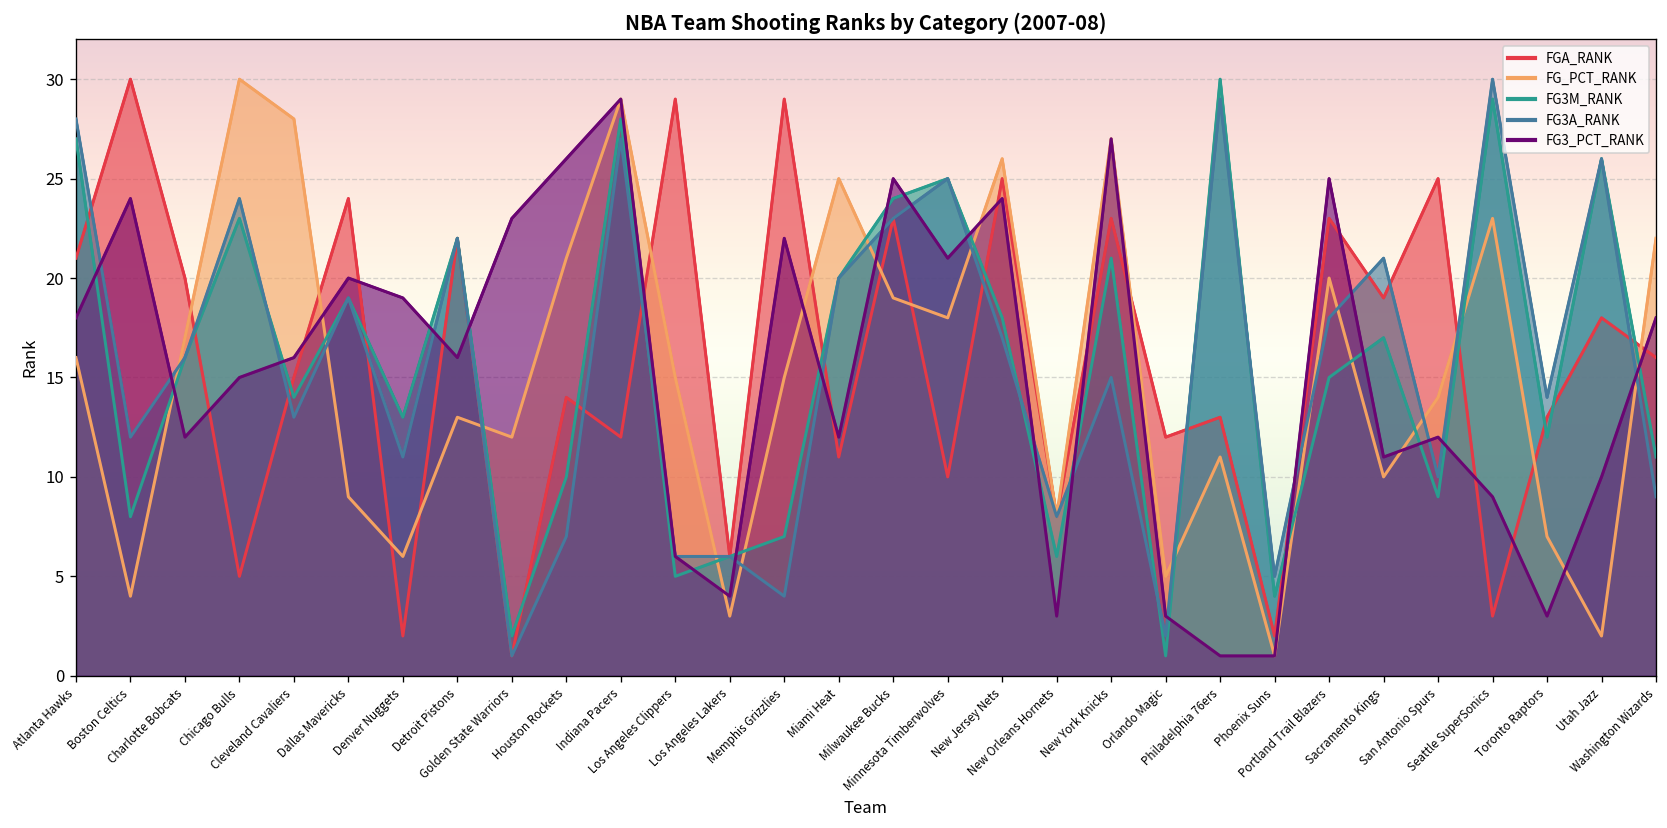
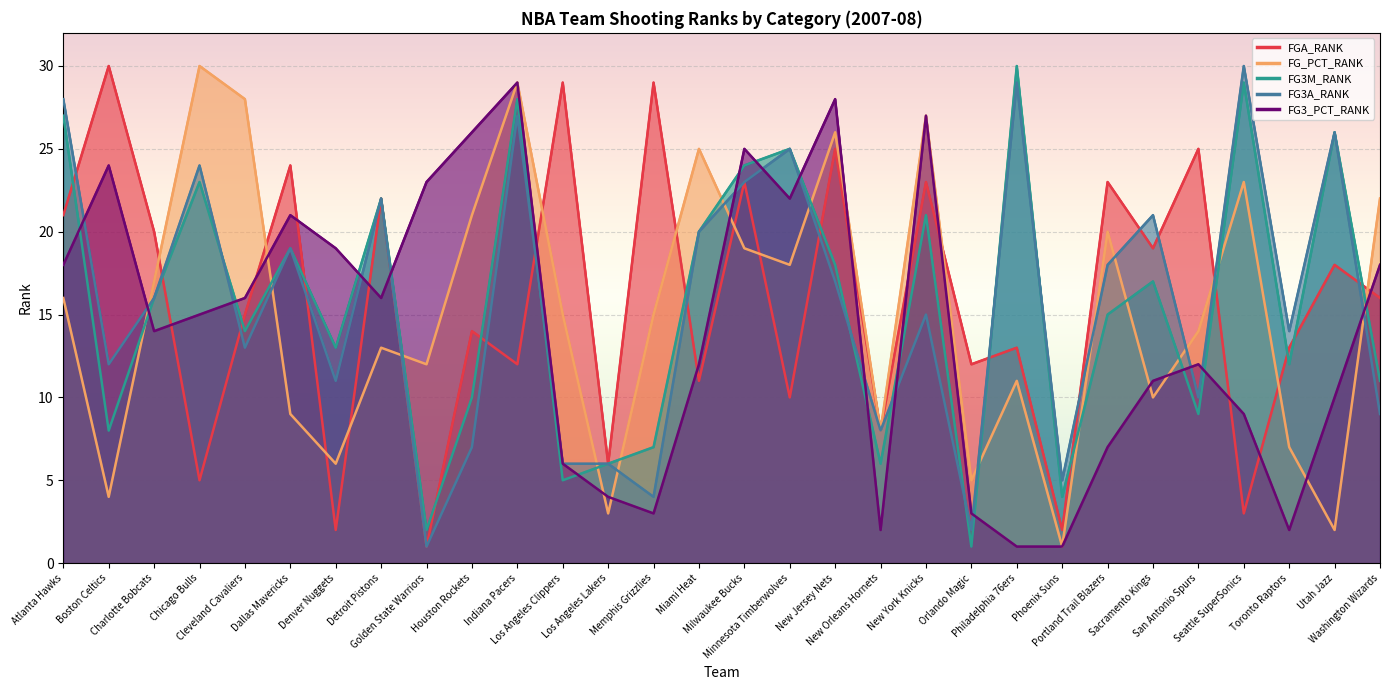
  {
    "FG3_PCT_RANK": {
      "Atlanta Hawks": 18,
      "Boston Celtics": 24,
-     "Charlotte Bobcats": 12,
+     "Charlotte Bobcats": 14,
      "Chicago Bulls": 15,
      "Cleveland Cavaliers": 16,
-     "Dallas Mavericks": 20,
+     "Dallas Mavericks": 21,
      "Denver Nuggets": 19,
      "Detroit Pistons": 16,
      "Golden State Warriors": 23,
      "Houston Rockets": 26,
      "Los Angeles Lakers": 4,
-     "Memphis Grizzlies": 22,
+     "Memphis Grizzlies": 3,
      "Miami Heat": 12,
      "Milwaukee Bucks": 25,
-     "Minnesota Timberwolves": 21,
-     "New Jersey Nets": 24,
-     "New Orleans Hornets": 3,
+     "Minnesota Timberwolves": 22,
+     "New Jersey Nets": 28,
+     "New Orleans Hornets": 2,
      "Orlando Magic": 3,
      "Philadelphia 76ers": 1,
-     "Portland Trail Blazers": 25,
+     "Portland Trail Blazers": 7,
      "Sacramento Kings": 11,
      "San Antonio Spurs": 12,
      "Seattle SuperSonics": 9,
-     "Toronto Raptors": 3,
+     "Toronto Raptors": 2,
      "Utah Jazz": 10,
      "Washington Wizards": 18
    }
  }
